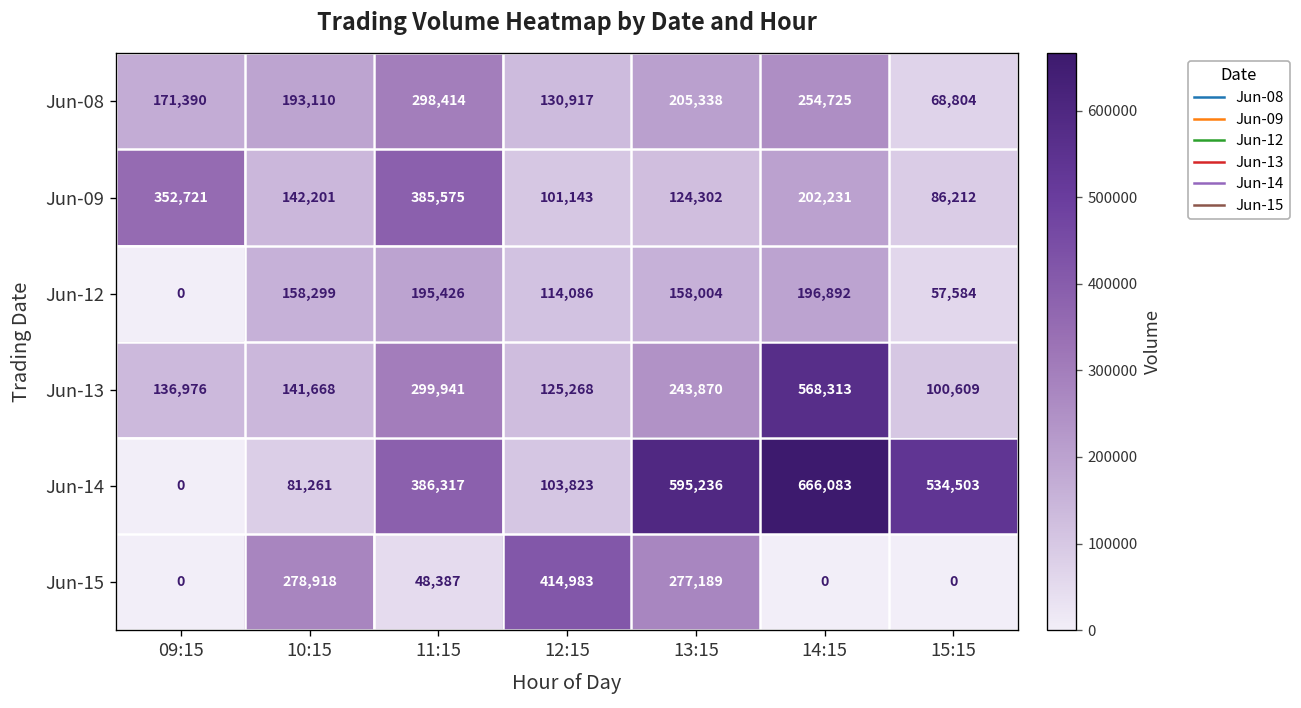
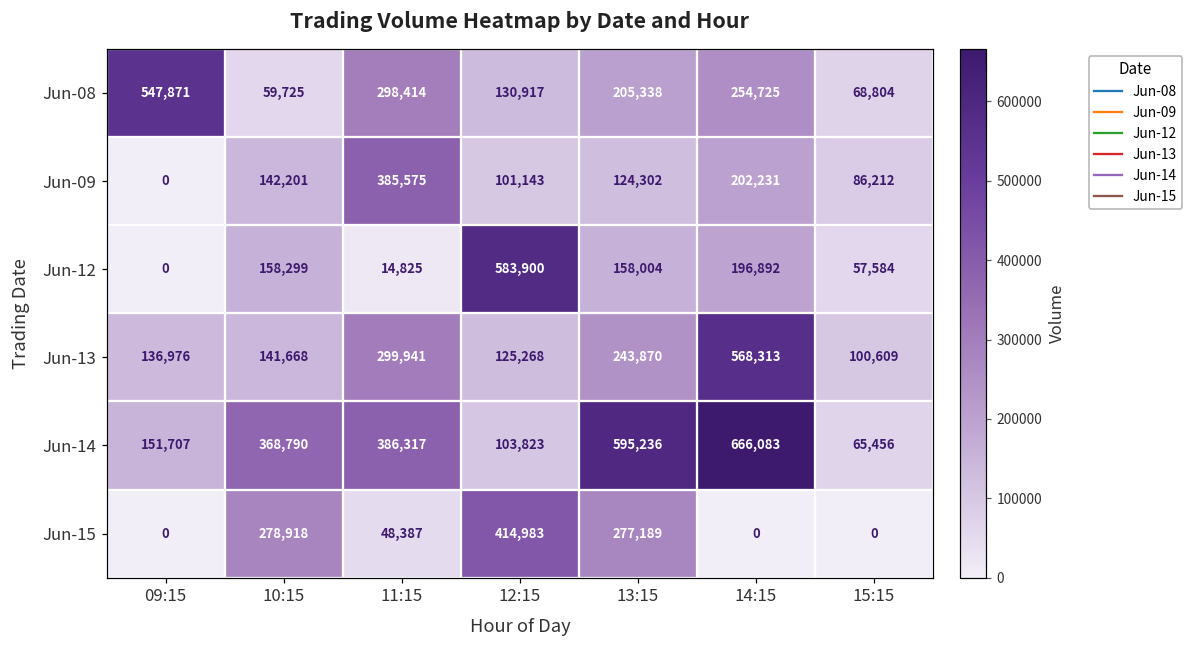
  {
    "Jun-08": {
-     "09:15": "171,390",
-     "10:15": "193,110",
+     "09:15": "547,871",
+     "10:15": "59,725",
      "11:15": "298,414",
      "12:15": "130,917",
      "13:15": "205,338",
      "14:15": "254,725",
      "15:15": "68,804"
    },
    "Jun-09": {
-     "09:15": "352,721",
+     "09:15": "0",
      "10:15": "142,201",
      "11:15": "385,575",
      "12:15": "101,143",
      "13:15": "124,302",
      "14:15": "202,231",
      "15:15": "86,212"
    },
    "Jun-12": {
      "09:15": "0",
      "10:15": "158,299",
-     "11:15": "195,426",
-     "12:15": "114,086",
+     "11:15": "14,825",
+     "12:15": "583,900",
      "13:15": "158,004",
      "14:15": "196,892",
      "15:15": "57,584"
    },
    "Jun-13": {
      "09:15": "136,976",
      "10:15": "141,668",
      "11:15": "299,941",
      "12:15": "125,268",
      "13:15": "243,870",
      "14:15": "568,313",
      "15:15": "100,609"
    },
    "Jun-14": {
-     "09:15": "0",
-     "10:15": "81,261",
+     "09:15": "151,707",
+     "10:15": "368,790",
      "11:15": "386,317",
      "12:15": "103,823",
      "13:15": "595,236",
      "14:15": "666,083",
-     "15:15": "534,503"
+     "15:15": "65,456"
    },
    "Jun-15": {
      "09:15": "0",
      "10:15": "278,918",
      "11:15": "48,387",
      "12:15": "414,983",
      "13:15": "277,189",
      "14:15": "0",
      "15:15": "0"
    }
  }
